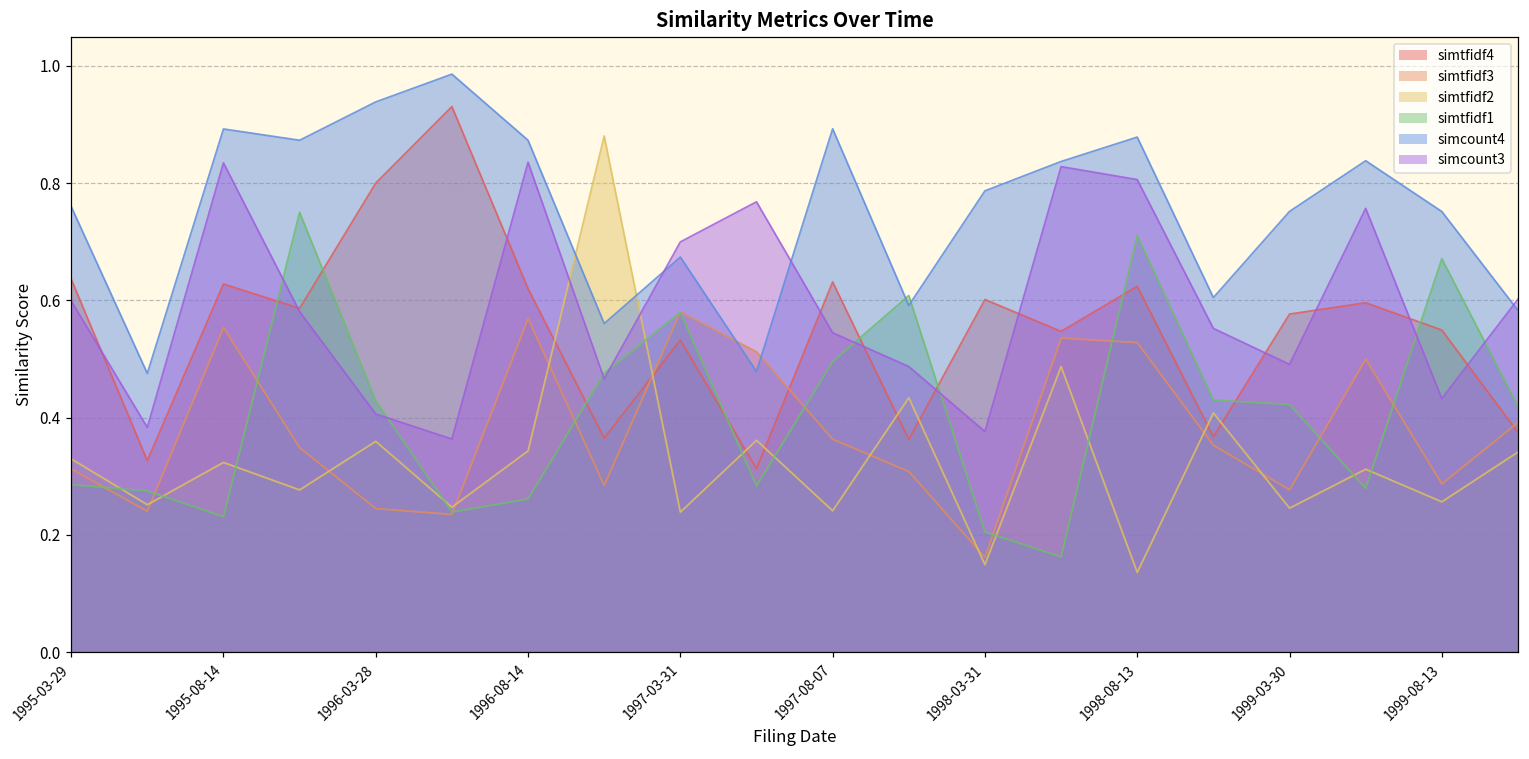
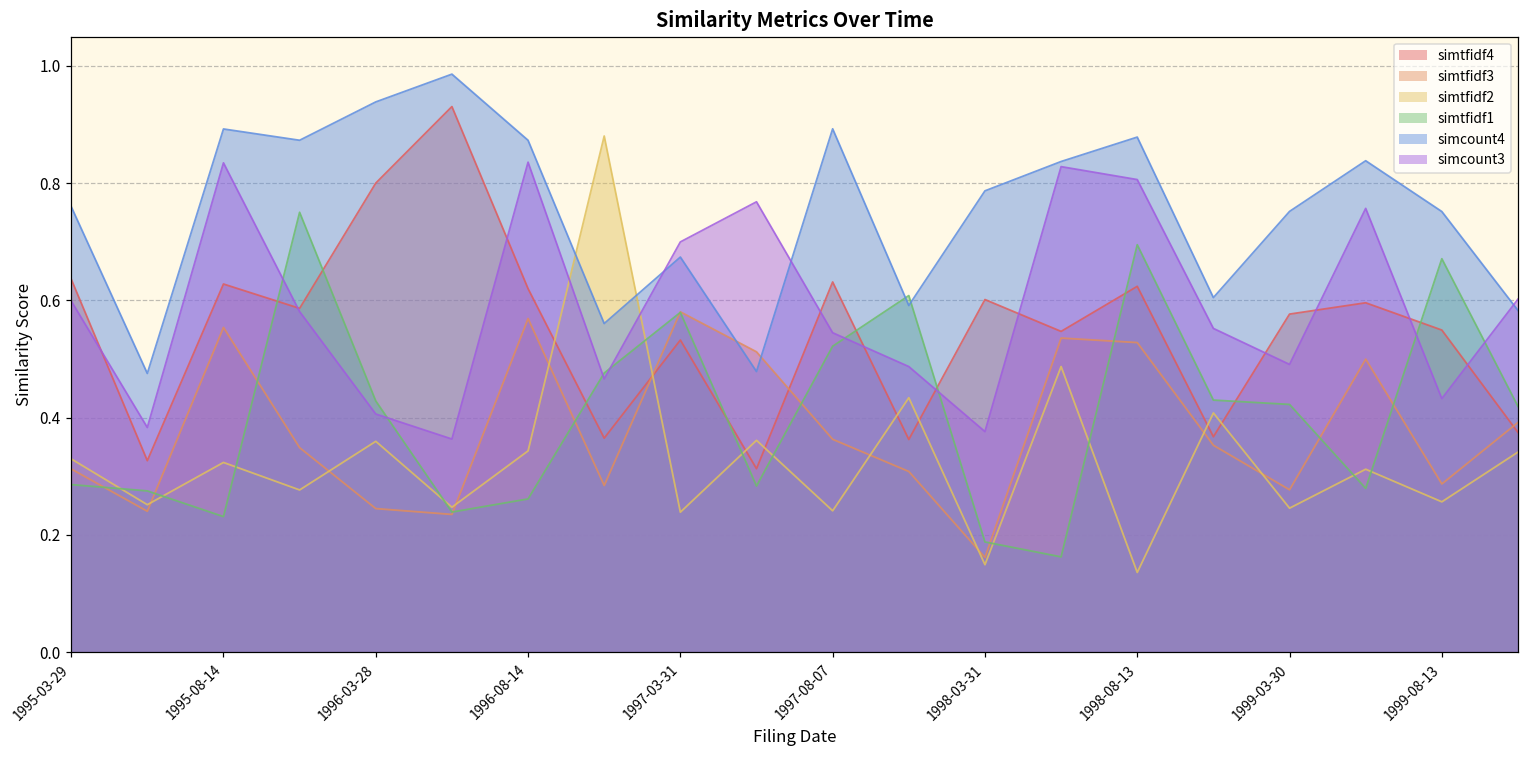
  {
    "simtfidf1": {
      "1995-03-29": 0.29,
      "1995-08-14": 0.23,
      "1996-03-28": 0.43,
      "1996-08-14": 0.26,
-     "1997-08-07": 0.50,
-     "1998-03-31": 0.21,
-     "1998-08-13": 0.71,
+     "1997-08-07": 0.52,
+     "1998-03-31": 0.19,
+     "1998-08-13": 0.70,
      "1999-03-30": 0.42,
      "1999-08-13": 0.67
    }
  }
